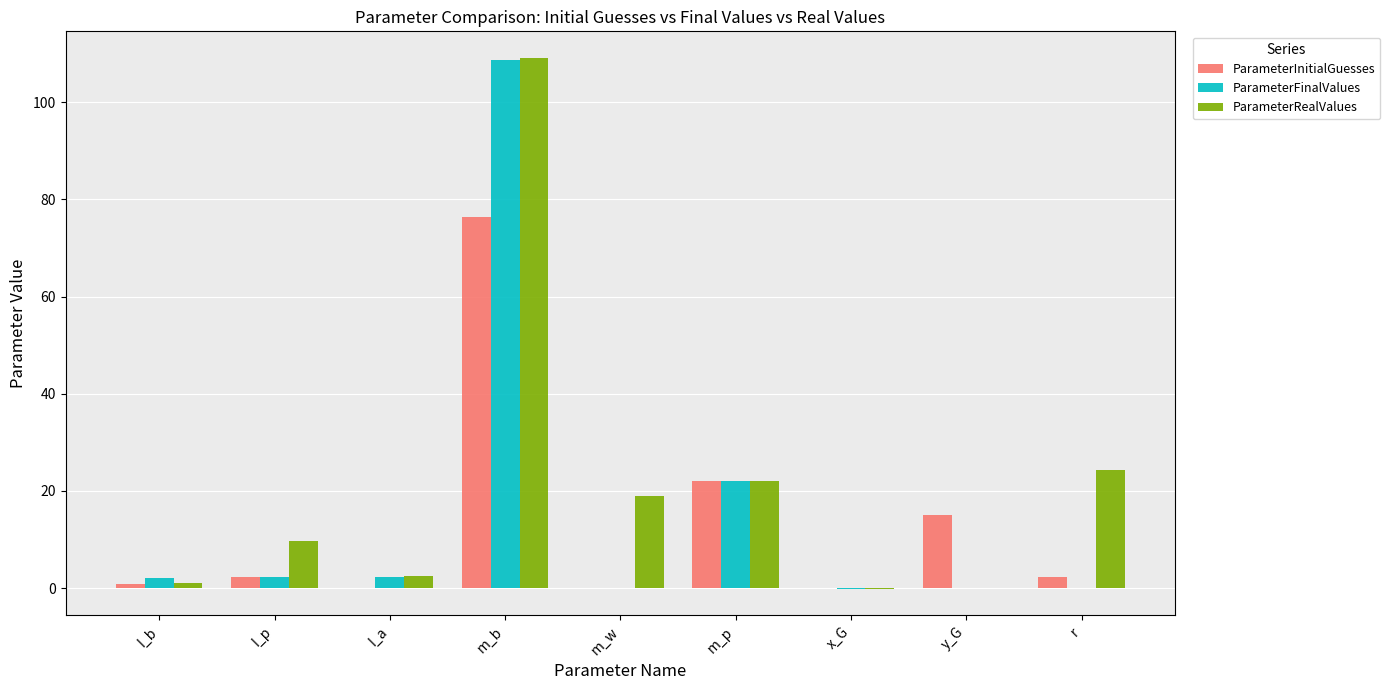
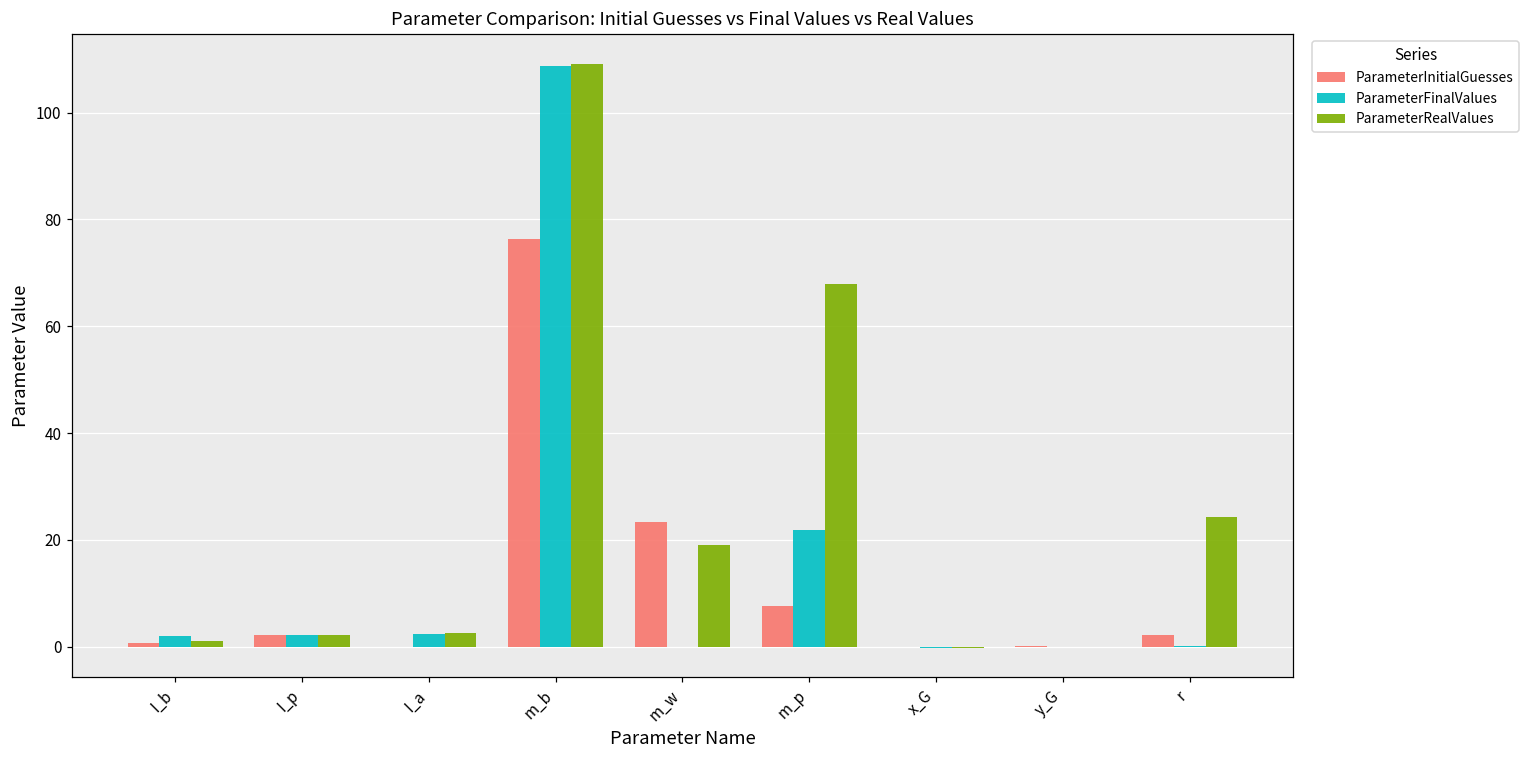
  {
    "ParameterInitialGuesses": {
      "I_b": 1,
      "I_p": 2,
      "m_b": 76,
-     "m_w": 0,
-     "m_p": 22,
-     "y_G": 15,
+     "m_w": 23,
+     "m_p": 8,
+     "y_G": 0,
      "r": 2
    },
    "ParameterFinalValues": {
      "I_b": 2,
      "I_p": 2,
      "I_a": 2,
      "m_b": 109,
      "m_w": 0,
      "m_p": 22
    },
    "ParameterRealValues": {
      "I_b": 1,
-     "I_p": 10,
+     "I_p": 2,
      "I_a": 3,
      "m_b": 109,
      "m_w": 19,
-     "m_p": 22,
+     "m_p": 68,
      "y_G": 0,
      "r": 24
    }
  }
